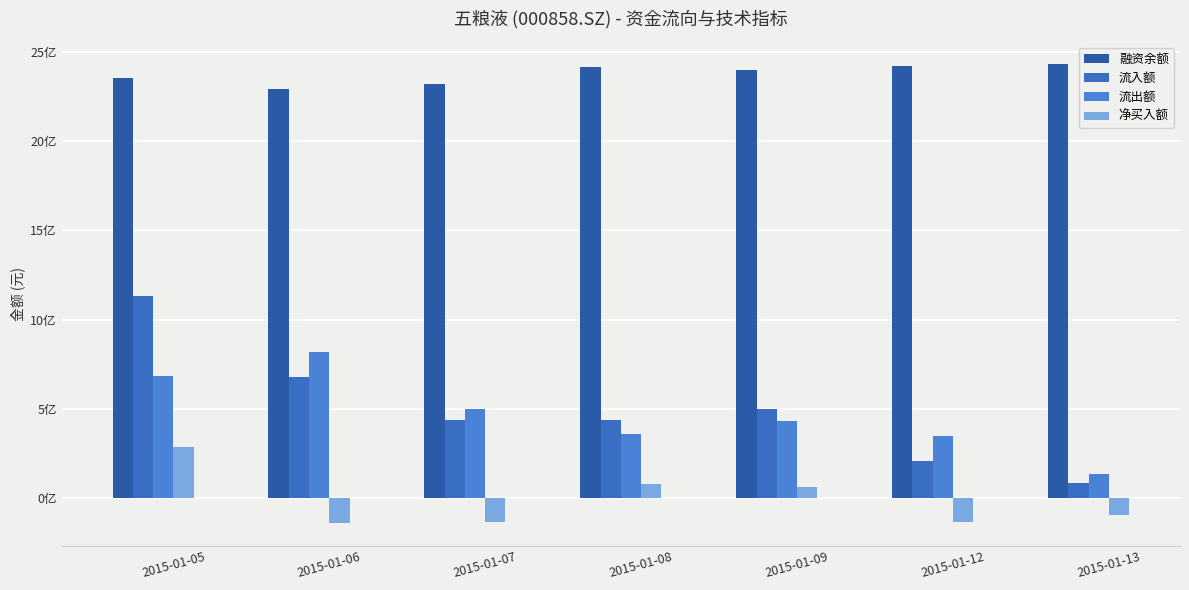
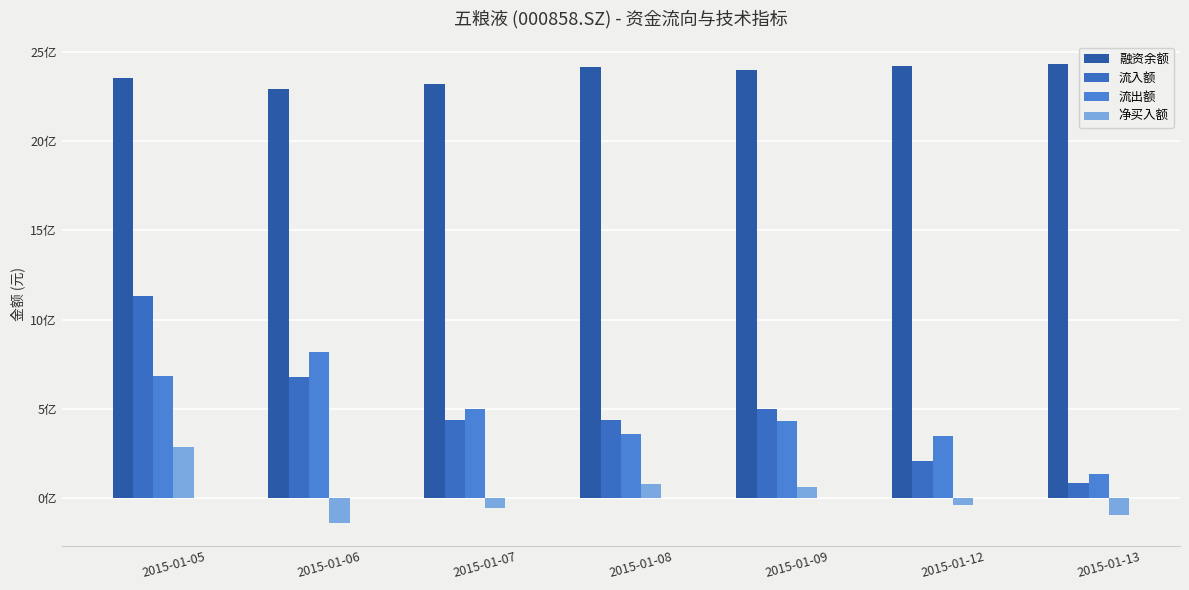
  {
    "净买入额": {
      "2015-01-05": "2.9亿",
      "2015-01-06": "-1.4亿",
-     "2015-01-07": "-1.3亿",
+     "2015-01-07": "-0.6亿",
      "2015-01-08": "0.8亿",
      "2015-01-09": "0.6亿",
-     "2015-01-12": "-1.4亿",
+     "2015-01-12": "-0.4亿",
      "2015-01-13": "-1.0亿"
    }
  }
